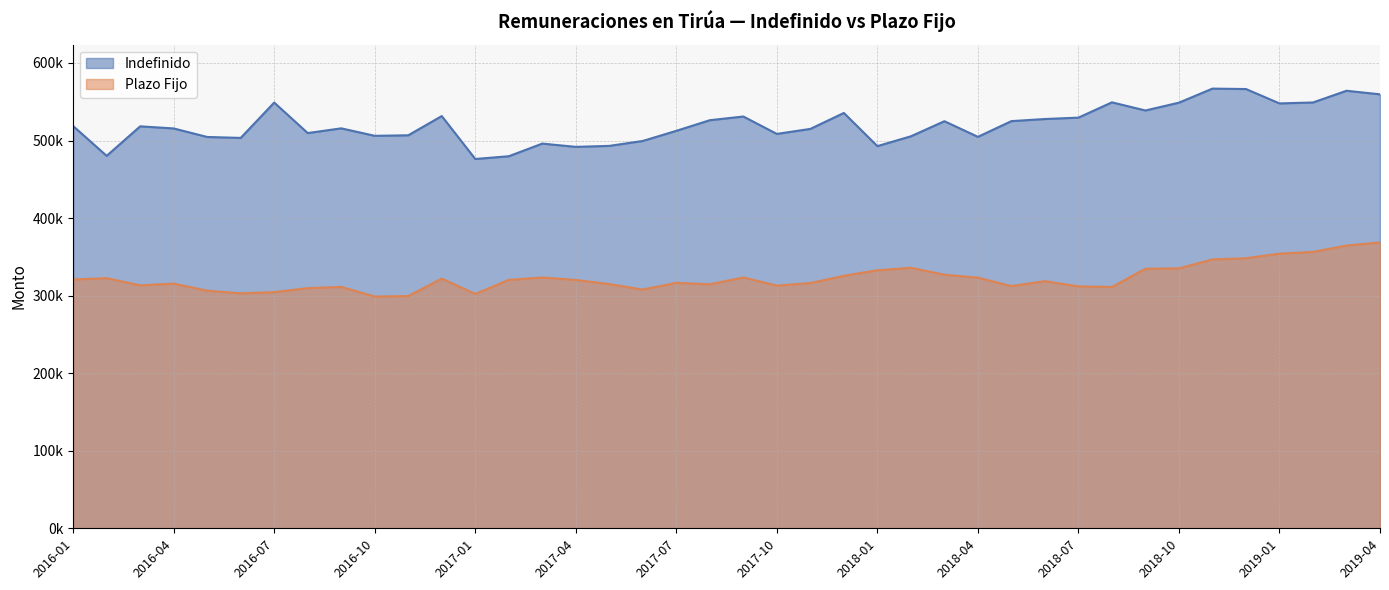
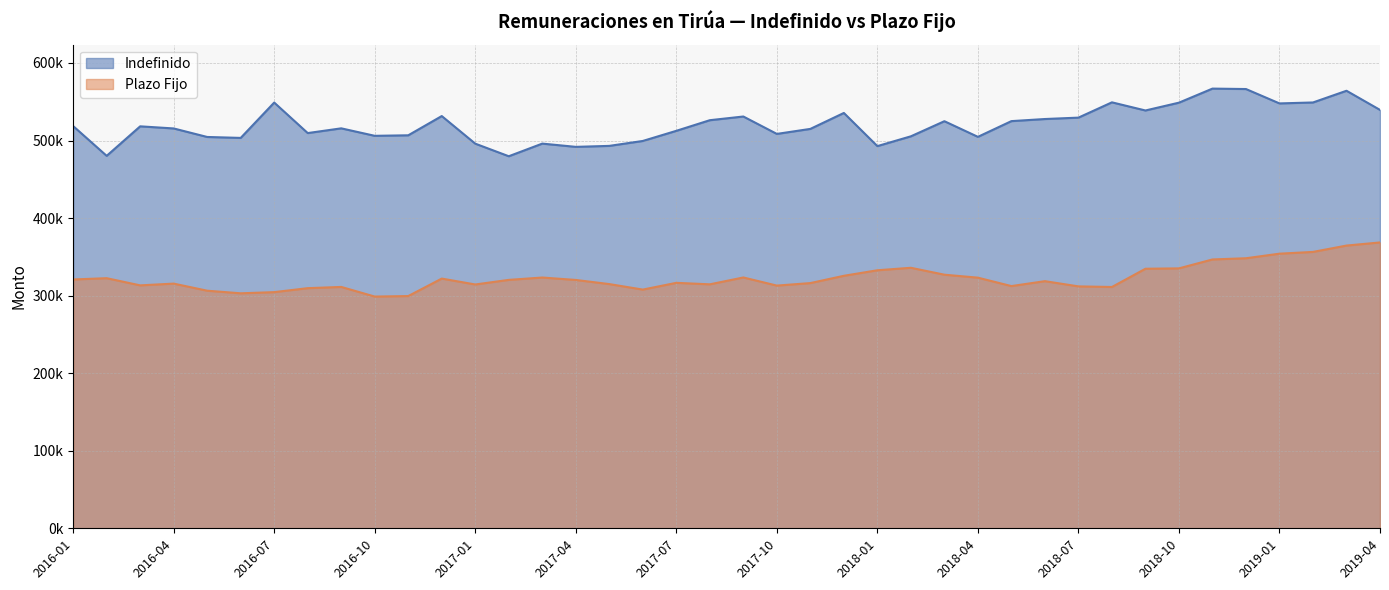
  {
    "Indefinido": {
      "2016-01": 520000,
      "2016-04": 520000,
      "2016-07": 550000,
      "2016-10": 510000,
-     "2017-01": 480000,
+     "2017-01": 500000,
      "2017-04": 490000,
      "2017-07": 510000,
      "2017-10": 510000,
      "2018-01": 490000,
      "2018-04": 500000,
      "2018-07": 530000,
      "2018-10": 550000,
      "2019-01": 550000,
-     "2019-04": 560000
+     "2019-04": 540000
    },
    "Plazo Fijo": {
      "2016-01": 320000,
      "2016-04": 320000,
      "2016-07": 300000,
      "2016-10": 300000,
-     "2017-01": 300000,
+     "2017-01": 310000,
      "2017-04": 320000,
      "2017-07": 320000,
      "2017-10": 310000,
      "2018-01": 330000,
      "2018-04": 320000,
      "2018-07": 310000,
      "2018-10": 340000,
      "2019-01": 350000,
      "2019-04": 370000
    }
  }
